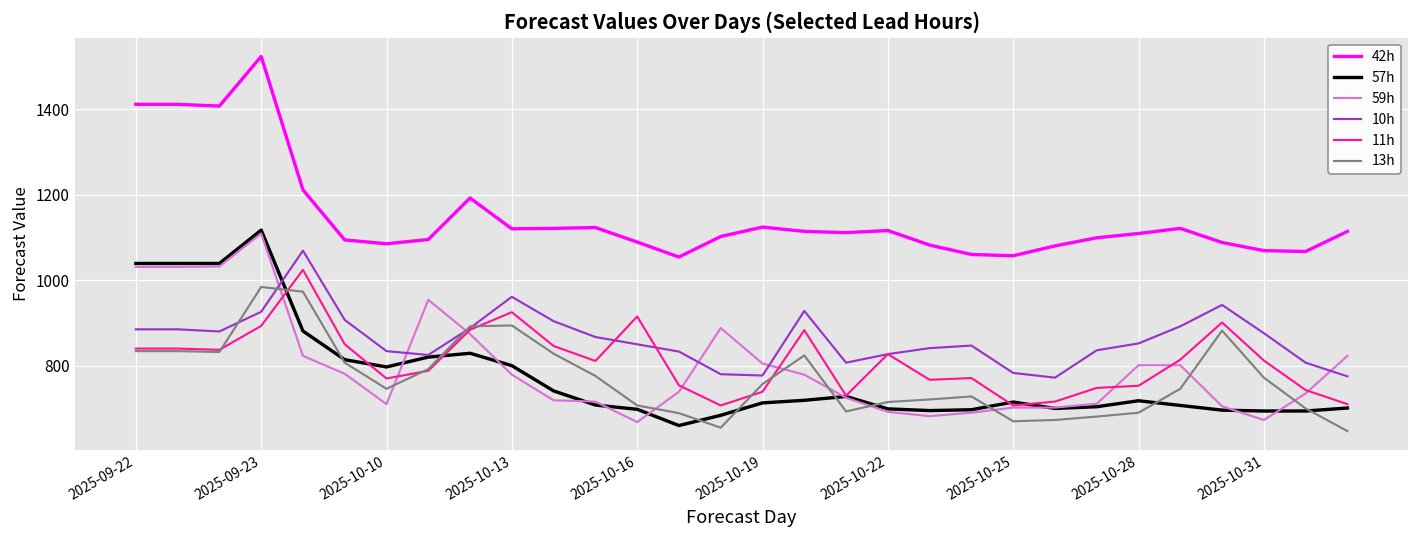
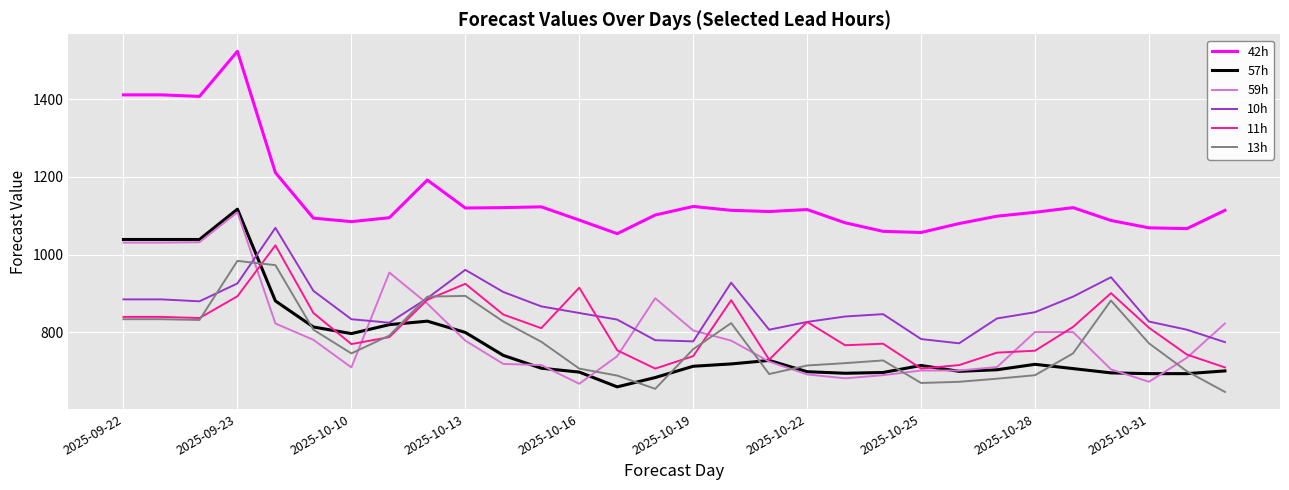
  {
    "42h": {
      "2025-09-23": 1520,
      "2025-10-10": 1090,
      "2025-10-13": 1120,
      "2025-10-16": 1090,
      "2025-10-19": 1120,
      "2025-10-22": 1120,
      "2025-10-25": 1060,
      "2025-10-28": 1110,
      "2025-10-31": 1070
    },
    "57h": {
      "2025-09-23": 1120,
      "2025-10-10": 800,
      "2025-10-13": 800,
      "2025-10-16": 700,
      "2025-10-19": 710,
      "2025-10-22": 700,
      "2025-10-25": 720,
      "2025-10-28": 720,
      "2025-10-31": 690
    },
    "59h": {
      "2025-09-23": 1110,
      "2025-10-10": 710,
      "2025-10-13": 780,
      "2025-10-16": 670,
      "2025-10-19": 810,
      "2025-10-22": 690,
      "2025-10-28": 800,
      "2025-10-31": 670
    },
    "10h": {
      "2025-09-23": 930,
      "2025-10-10": 830,
      "2025-10-13": 960,
      "2025-10-16": 850,
      "2025-10-19": 780,
      "2025-10-25": 780,
      "2025-10-28": 850,
-     "2025-10-31": 880
+     "2025-10-31": 830
    },
    "11h": {
      "2025-09-23": 890,
      "2025-10-10": 770,
      "2025-10-13": 930,
      "2025-10-16": 920,
      "2025-10-19": 740,
      "2025-10-28": 750,
      "2025-10-31": 810
    },
    "13h": {
      "2025-09-23": 980,
      "2025-10-10": 750,
      "2025-10-13": 890,
      "2025-10-16": 710,
      "2025-10-19": 760,
      "2025-10-22": 720,
      "2025-10-25": 670,
      "2025-10-28": 690,
      "2025-10-31": 770
    }
  }
